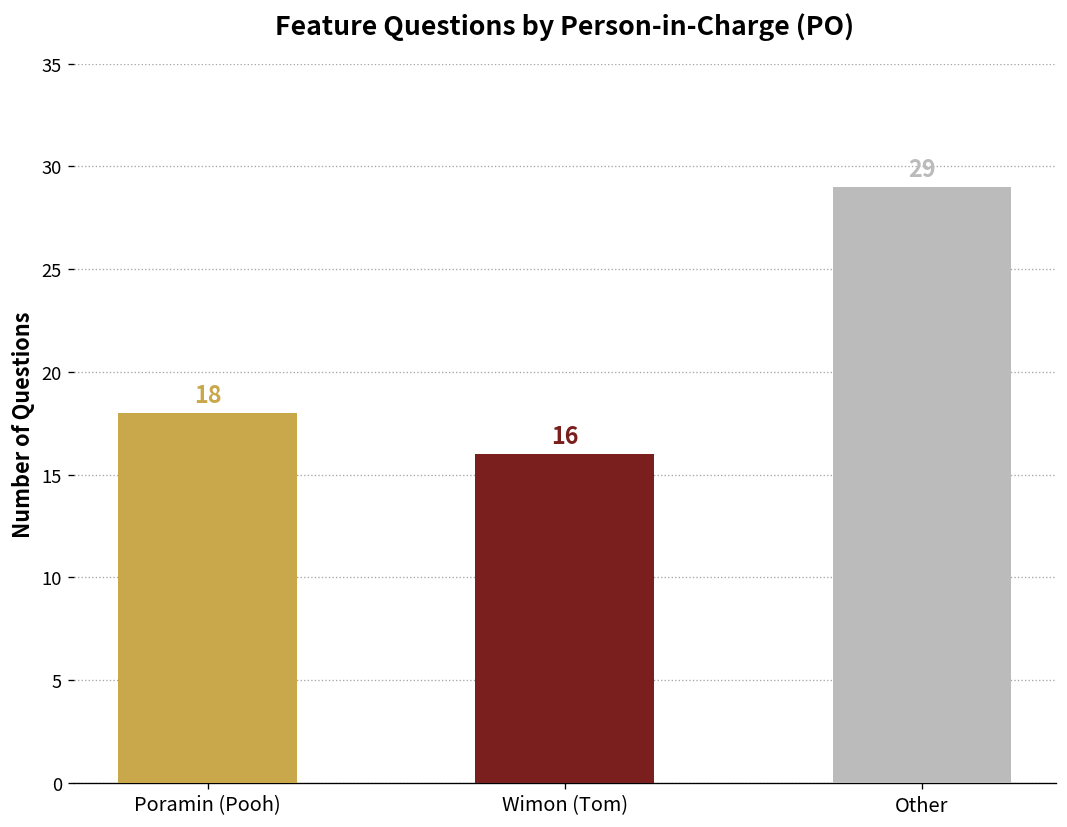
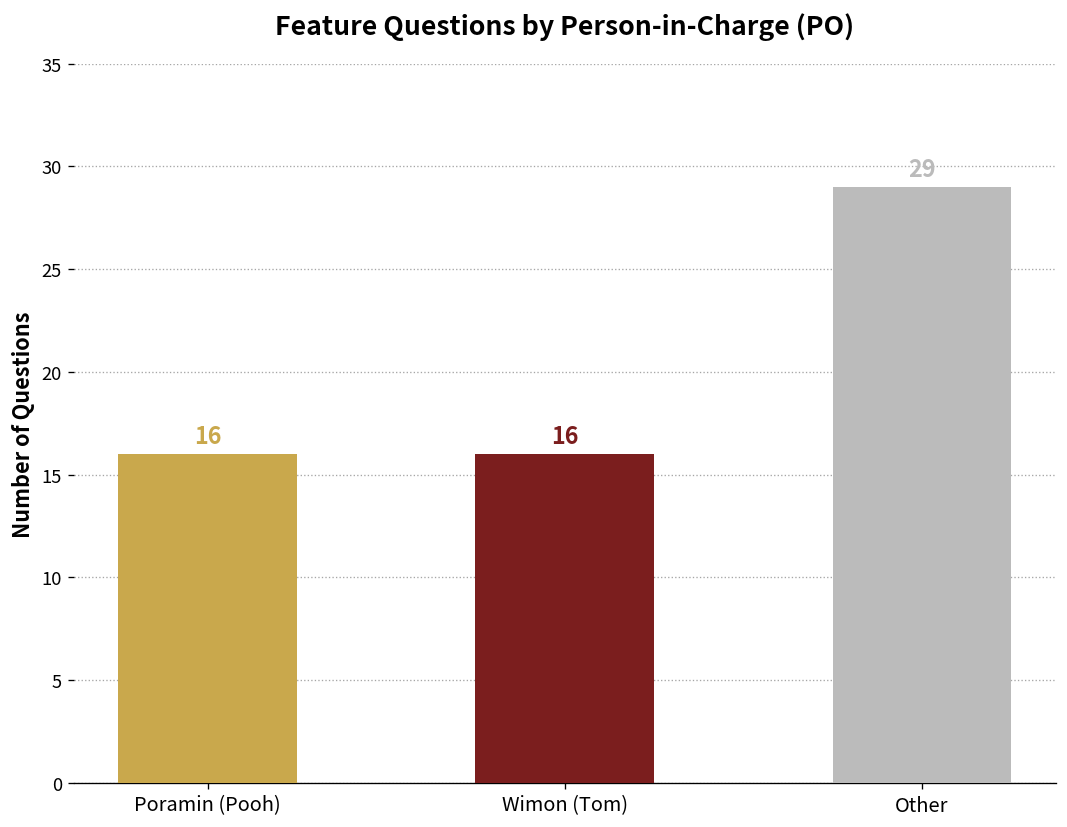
  {
-   "Poramin (Pooh)": 18,
+   "Poramin (Pooh)": 16,
    "Wimon (Tom)": 16,
    "Other": 29
  }
